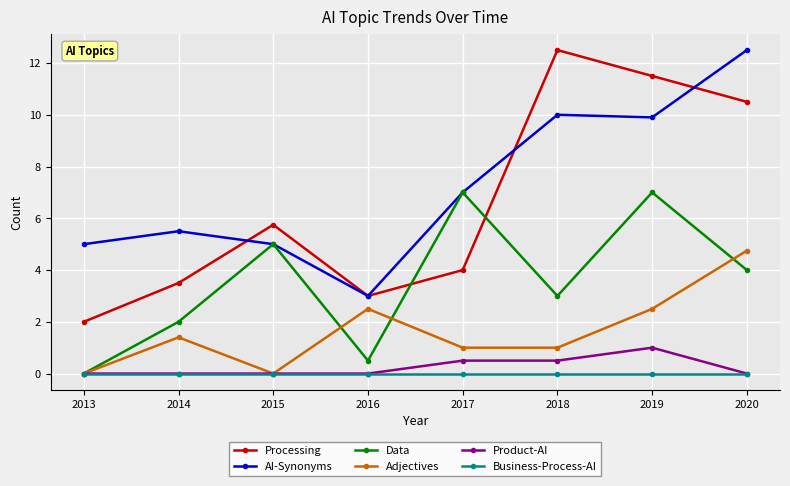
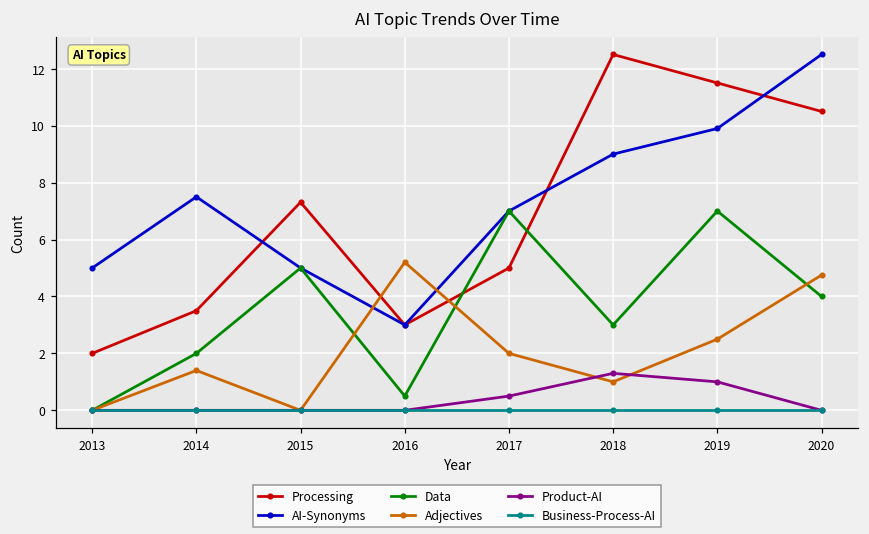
  {
    "Processing": {
      "2013": 2.0,
      "2014": 3.5,
-     "2015": 5.8,
-     "2017": 4,
+     "2015": 7.3,
+     "2017": 5,
      "2018": 12.5,
      "2019": 11.5,
      "2020": 10.5
    },
    "AI-Synonyms": {
      "2013": 5.0,
-     "2014": 5.5,
-     "2018": 10,
+     "2014": 7.5,
+     "2018": 9,
      "2019": 9.9,
      "2020": 12.5
    },
    "Data": {
      "2014": 2.0,
      "2016": 0.5,
      "2018": 3.0,
      "2019": 7.0,
      "2020": 4.0
    },
    "Adjectives": {
      "2014": 1.4,
-     "2016": 2.5,
-     "2017": 1,
+     "2016": 5.2,
+     "2017": 2,
      "2018": 1.0,
      "2019": 2.5,
      "2020": 4.8
    },
    "Product-AI": {
      "2017": 0.5,
-     "2018": 0.5,
+     "2018": 1.3,
      "2019": 1.0
    },
    "Business-Process-AI": {
      "2017": 0.0,
      "2018": 0.0,
      "2019": 0.0
    }
  }
